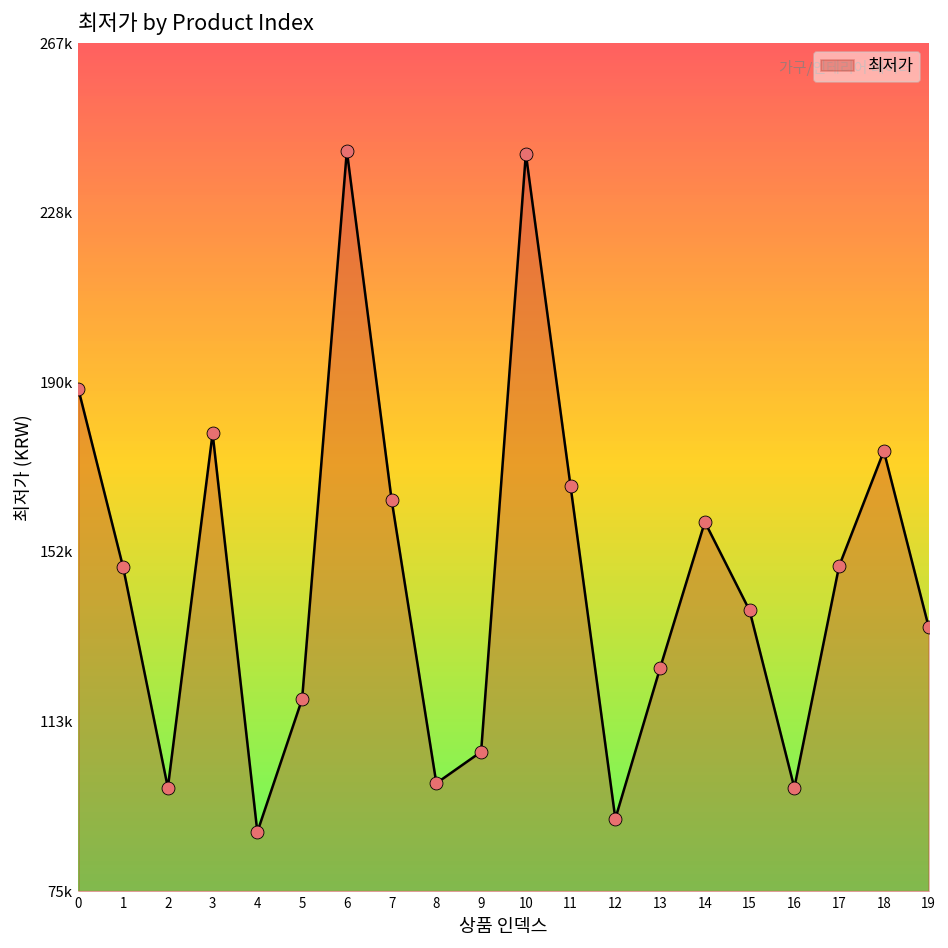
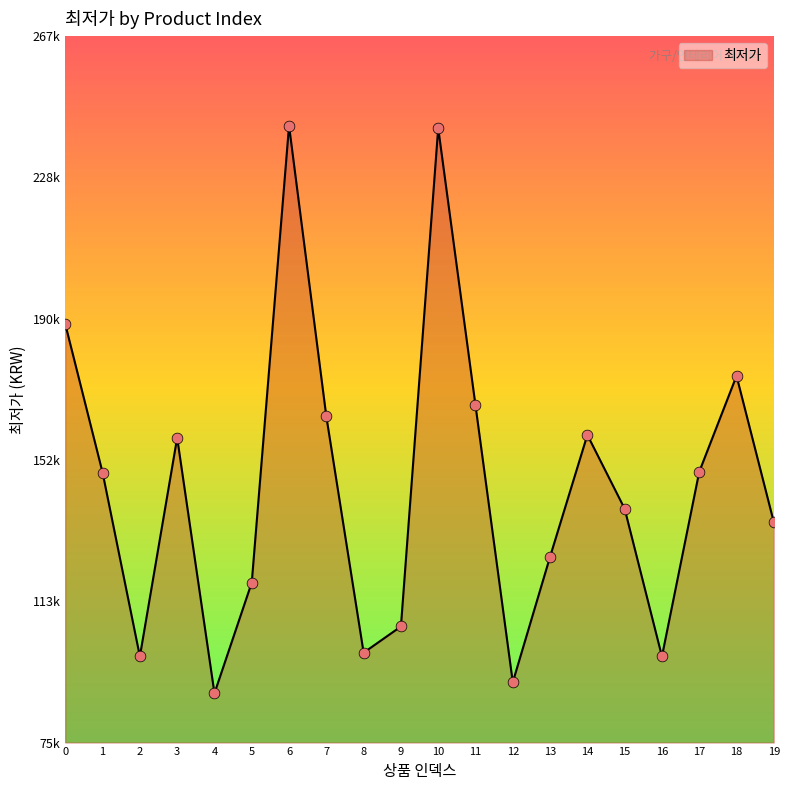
  {
    "0": 189000,
    "1": 149000,
    "2": 99000,
-   "3": 179000,
+   "3": 158000,
    "4": 89000,
    "5": 119000,
    "6": 243000,
    "7": 164000,
    "8": 100000,
    "9": 107000,
    "10": 242000,
    "11": 167000,
    "12": 92000,
    "13": 126000,
    "14": 159000,
    "15": 139000,
    "16": 99000,
    "17": 149000,
    "18": 175000,
    "19": 135000
  }
